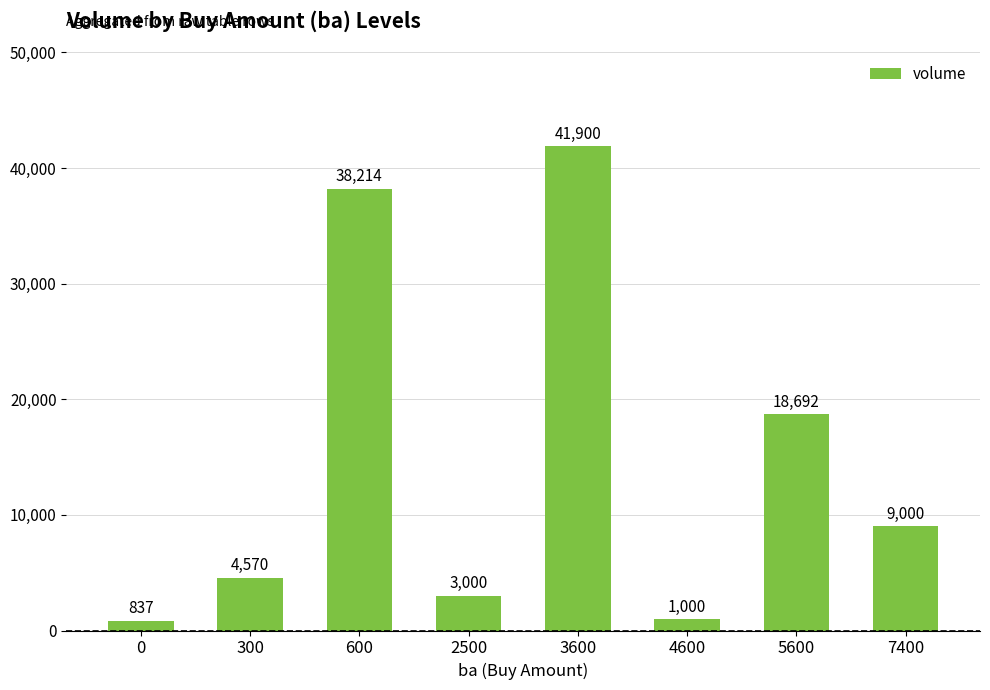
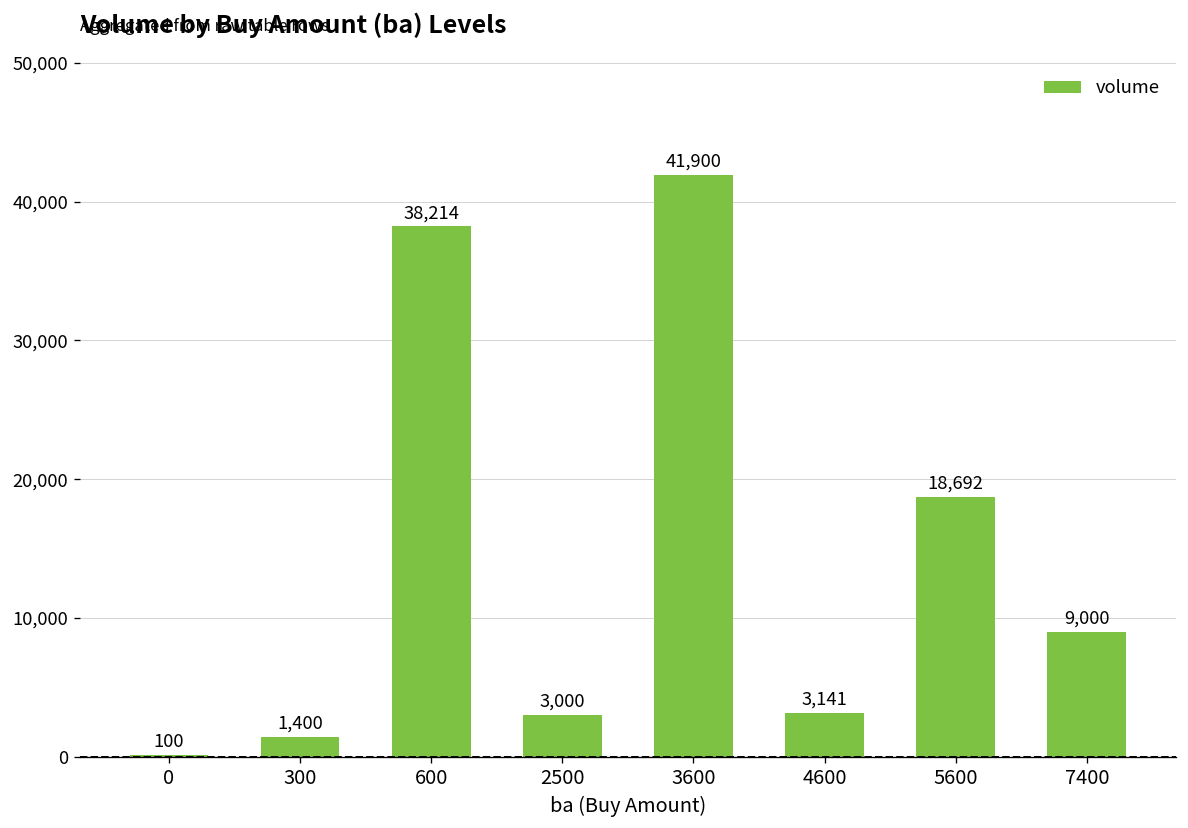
  {
-   "0": "837",
-   "300": "4,570",
+   "0": "100",
+   "300": "1,400",
    "600": "38,214",
    "2500": "3,000",
    "3600": "41,900",
-   "4600": "1,000",
+   "4600": "3,141",
    "5600": "18,692",
    "7400": "9,000"
  }
